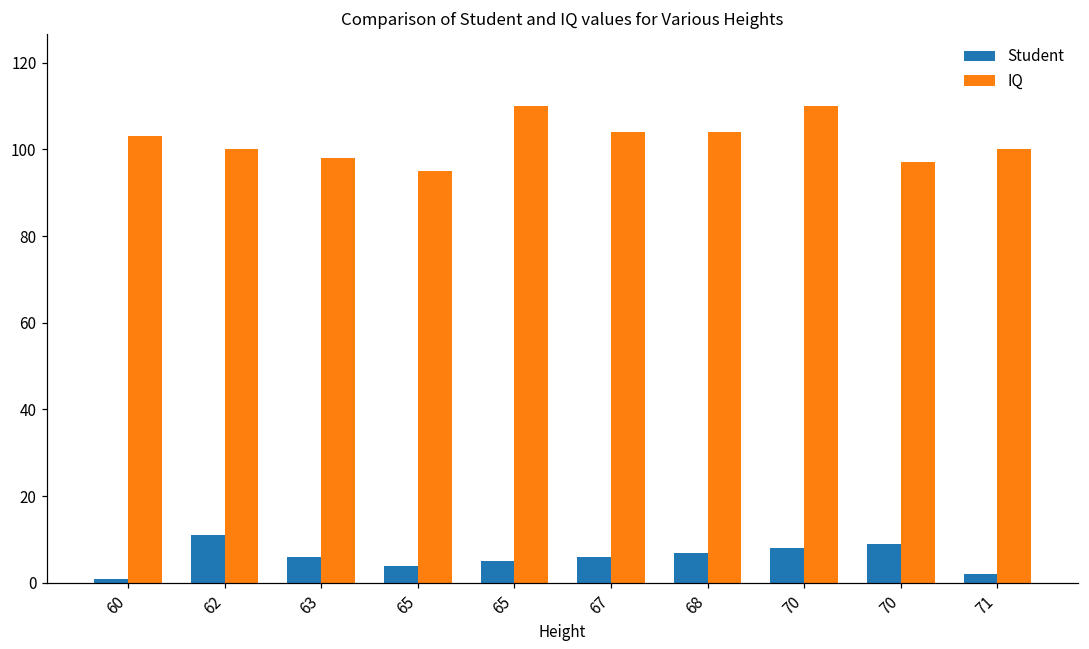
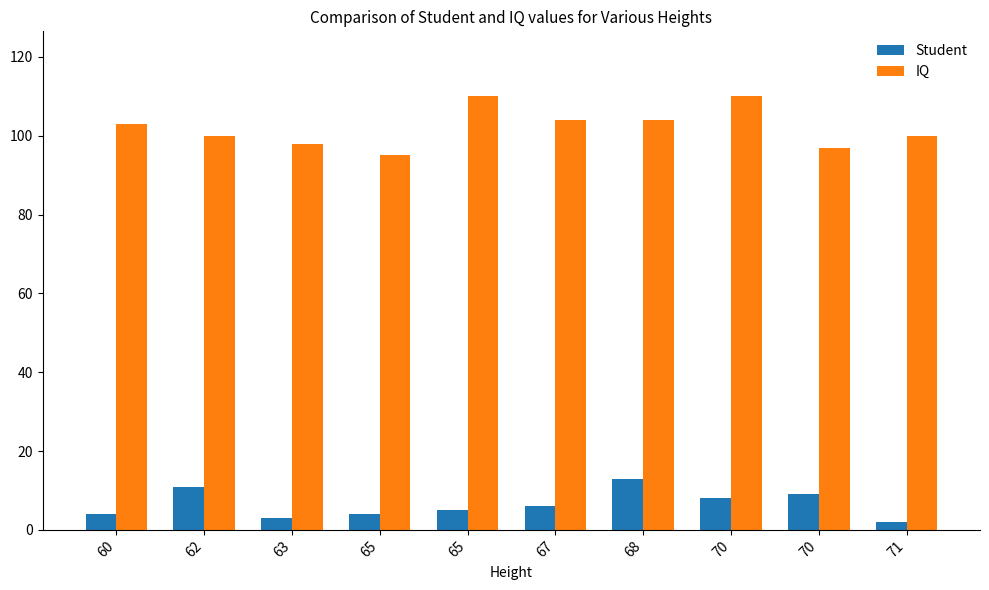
  {
    "Student": {
-     "60": 1,
+     "60": 4,
      "62": 11,
-     "63": 6,
+     "63": 3,
      "67": 6,
-     "68": 7,
+     "68": 13,
      "71": 2
    },
    "IQ": {
      "60": 103,
      "62": 100,
      "63": 98,
      "67": 104,
      "68": 104,
      "71": 100
    }
  }
